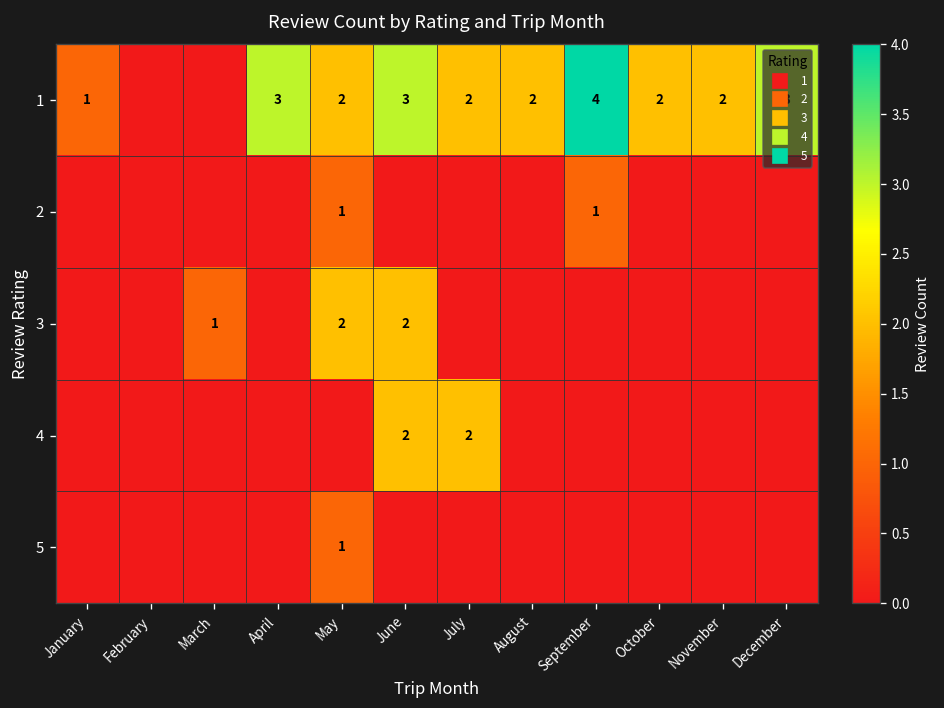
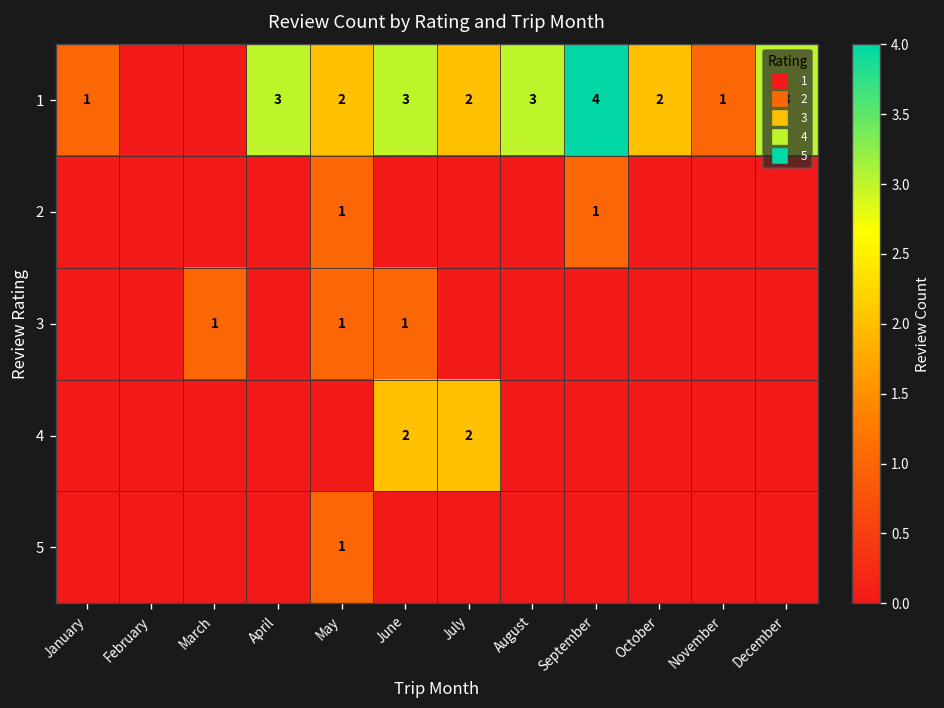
  {
    "1": {
      "January": 1,
      "April": 3,
      "May": 2,
      "June": 3,
      "July": 2,
-     "August": 2,
+     "August": 3,
      "September": 4,
      "October": 2,
-     "November": 2
+     "November": 1
    },
    "2": {
      "May": 1,
      "September": 1
    },
    "3": {
      "March": 1,
-     "May": 2,
-     "June": 2
+     "May": 1,
+     "June": 1
    },
    "4": {
      "June": 2,
      "July": 2
    },
    "5": {
      "May": 1
    }
  }
